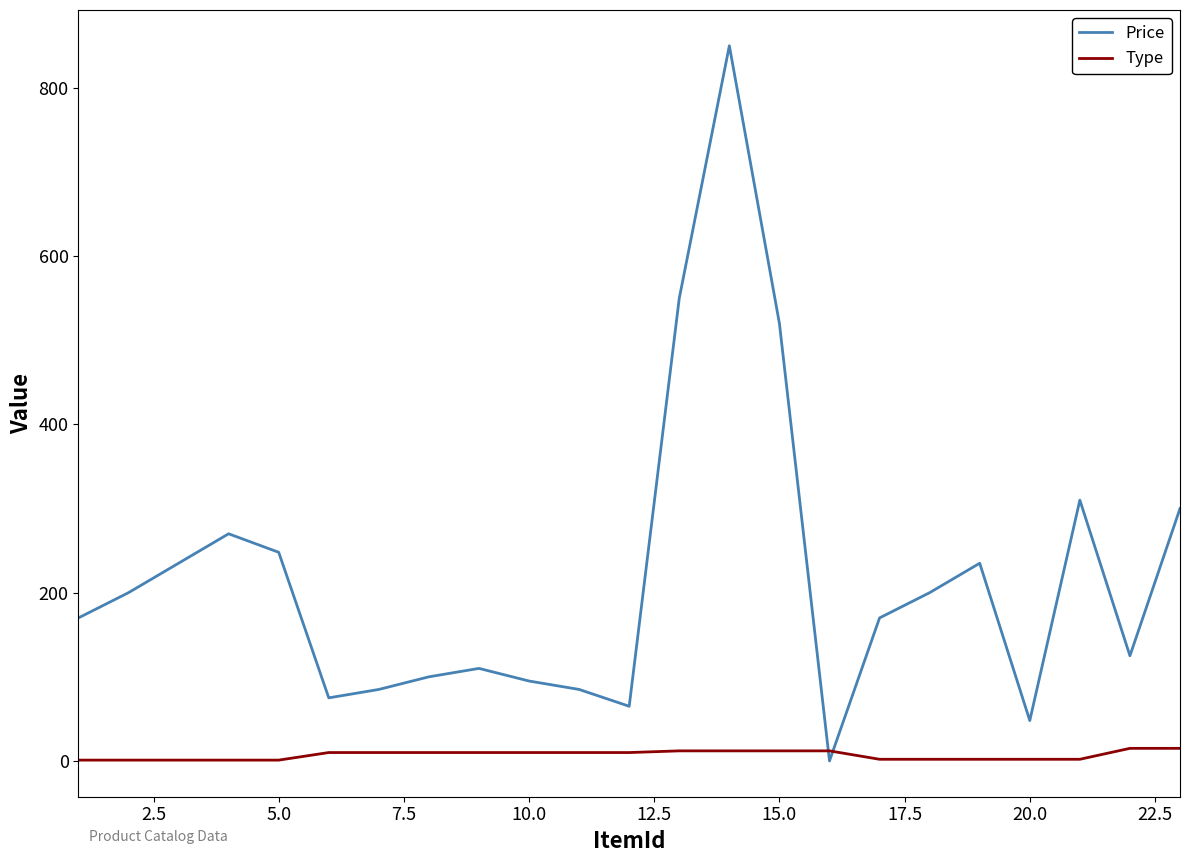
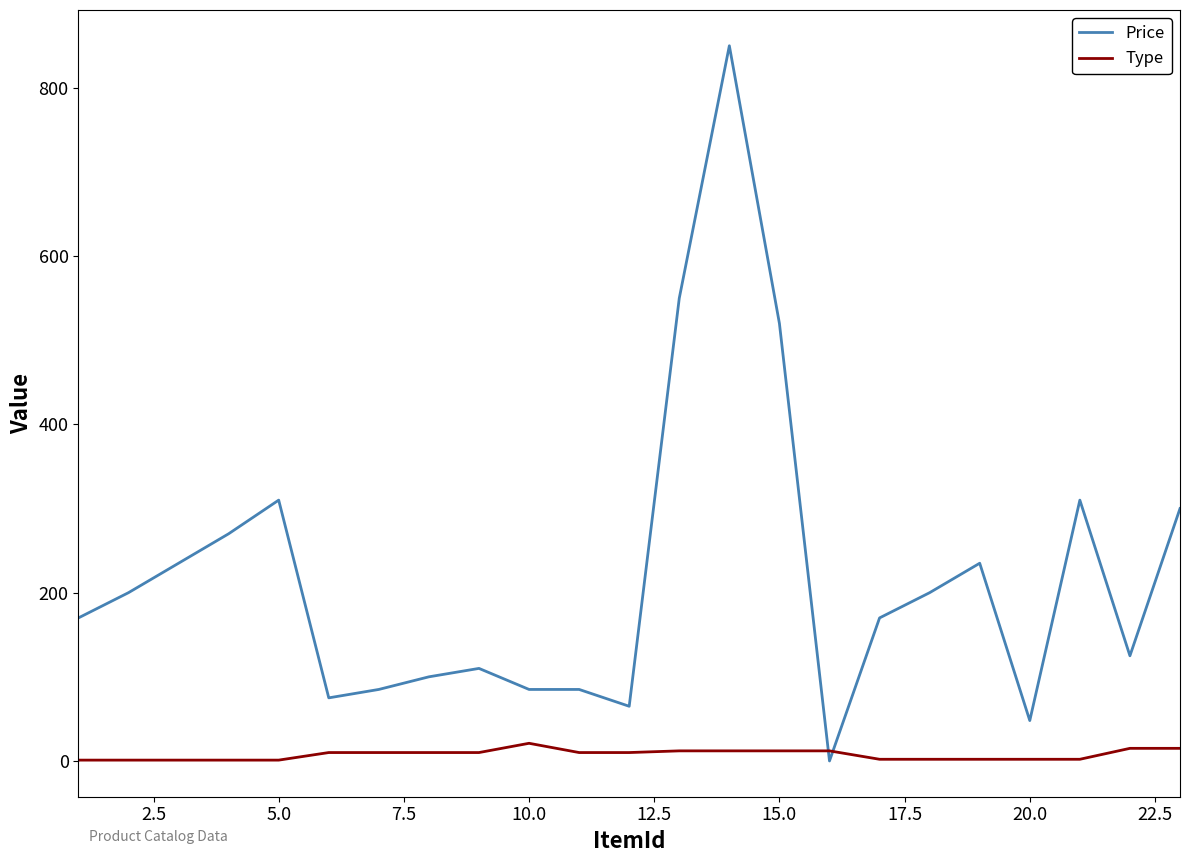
  {
    "Price": {
-     "5.0": 250,
-     "10.0": 100,
+     "5.0": 310,
+     "10.0": 90,
      "15.0": 520,
      "20.0": 50
    },
    "Type": {
      "5.0": 0,
-     "10.0": 10,
+     "10.0": 20,
      "15.0": 10,
      "20.0": 0
    }
  }
